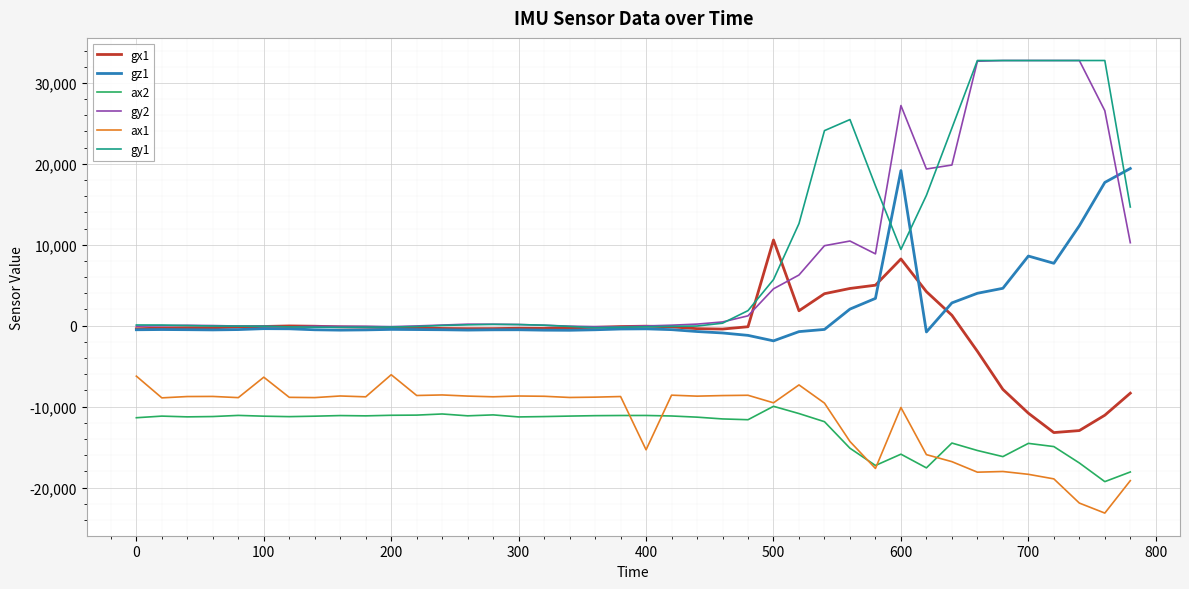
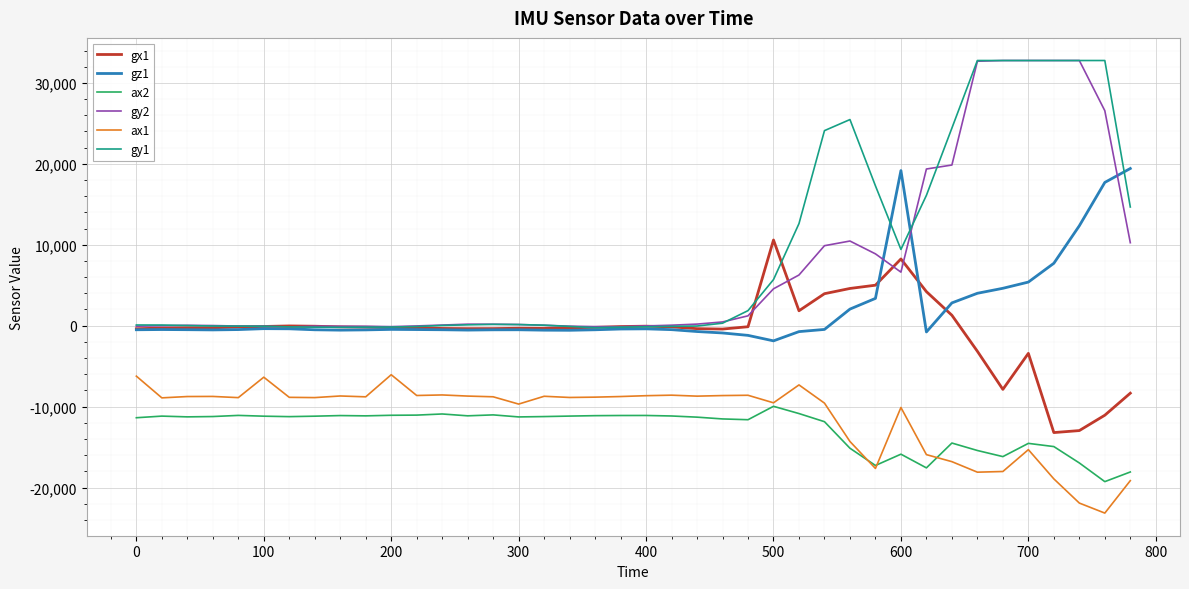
  {
    "gx1": {
      "500": "11,000",
      "600": "8,000",
-     "700": "-11,000"
+     "700": "-3,000"
    },
    "gz1": {
      "500": "-2,000",
      "600": "19,000",
-     "700": "9,000"
+     "700": "5,000"
    },
    "gy2": {
      "500": "5,000",
-     "600": "27,000"
+     "600": "7,000"
    },
    "ax1": {
      "0": "-6,000",
      "100": "-6,000",
      "200": "-6,000",
-     "300": "-9,000",
-     "400": "-15,000",
+     "300": "-10,000",
+     "400": "-9,000",
      "500": "-10,000",
      "600": "-10,000",
-     "700": "-18,000"
+     "700": "-15,000"
    }
  }
